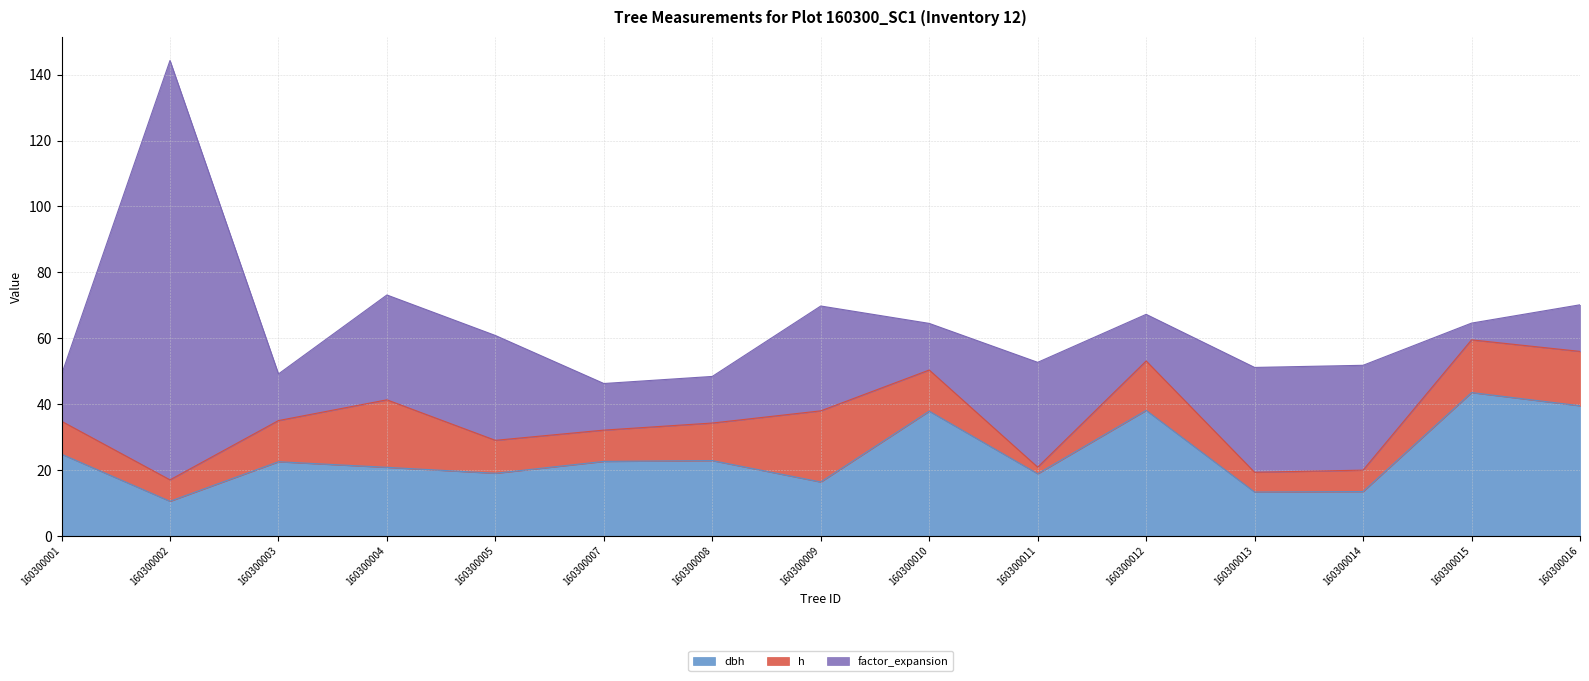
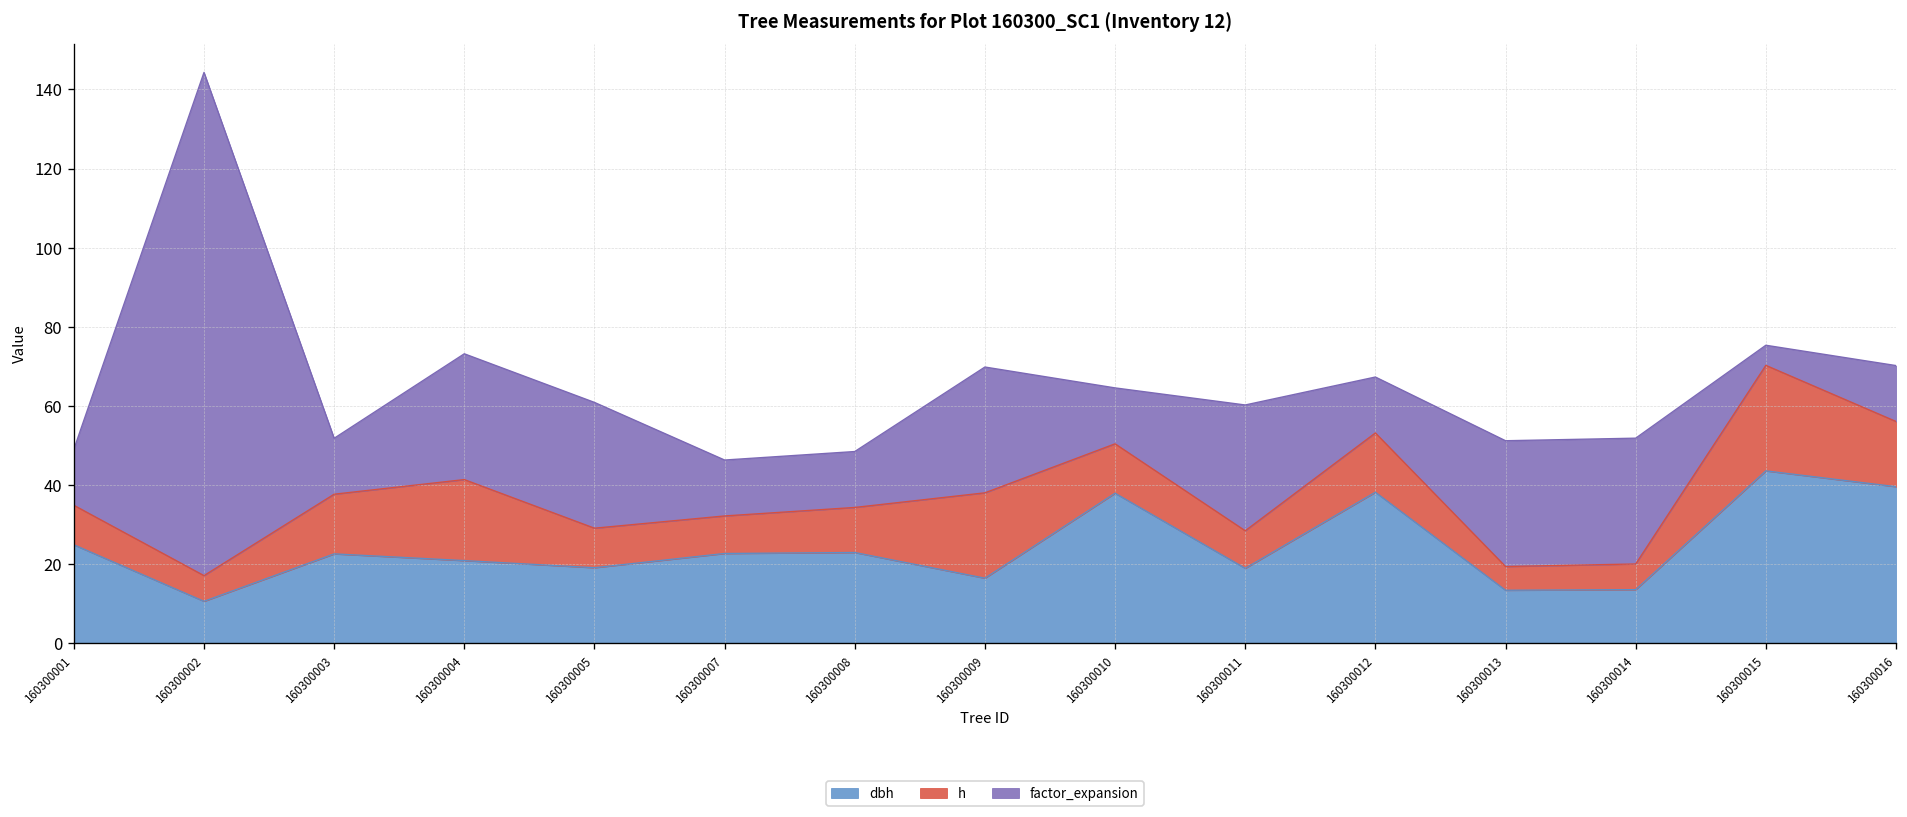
  {
    "h": {
      "160300001": 10,
      "160300002": 7,
-     "160300003": 13,
+     "160300003": 15,
      "160300004": 20,
      "160300005": 10,
      "160300007": 10,
      "160300008": 11,
      "160300009": 22,
      "160300010": 13,
-     "160300011": 2,
+     "160300011": 10,
      "160300012": 15,
      "160300013": 6,
      "160300014": 7,
-     "160300015": 16,
+     "160300015": 27,
      "160300016": 17
    }
  }
